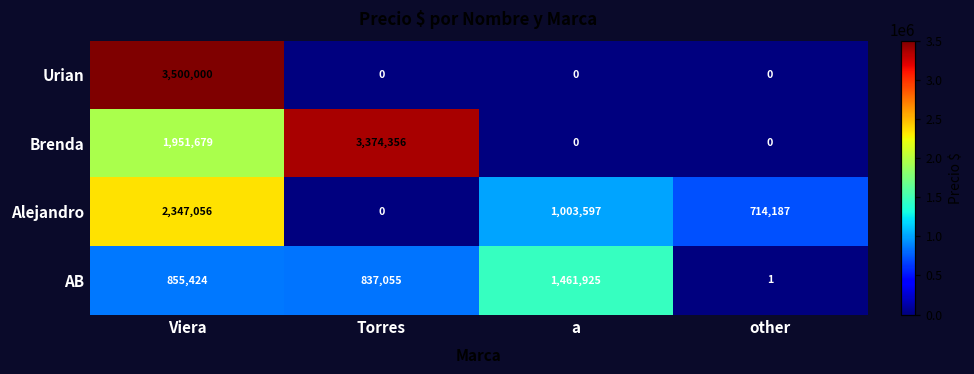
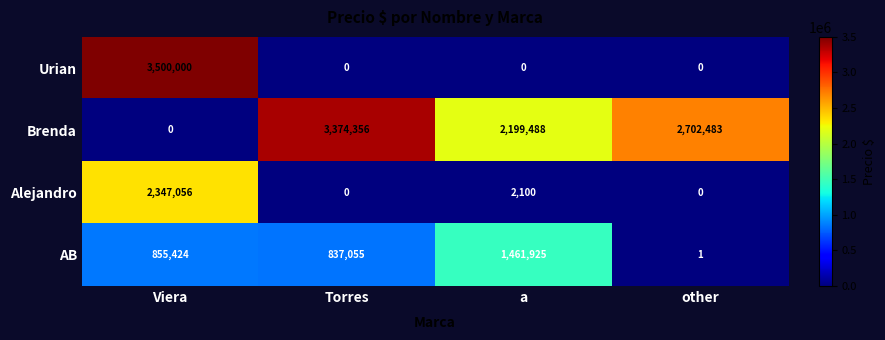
  {
    "Urian": {
      "Viera": "3,500,000",
      "Torres": "0",
      "a": "0",
      "other": "0"
    },
    "Brenda": {
-     "Viera": "1,951,679",
+     "Viera": "0",
      "Torres": "3,374,356",
-     "a": "0",
-     "other": "0"
+     "a": "2,199,488",
+     "other": "2,702,483"
    },
    "Alejandro": {
      "Viera": "2,347,056",
      "Torres": "0",
-     "a": "1,003,597",
-     "other": "714,187"
+     "a": "2,100",
+     "other": "0"
    },
    "AB": {
      "Viera": "855,424",
      "Torres": "837,055",
      "a": "1,461,925",
      "other": "1"
    }
  }
